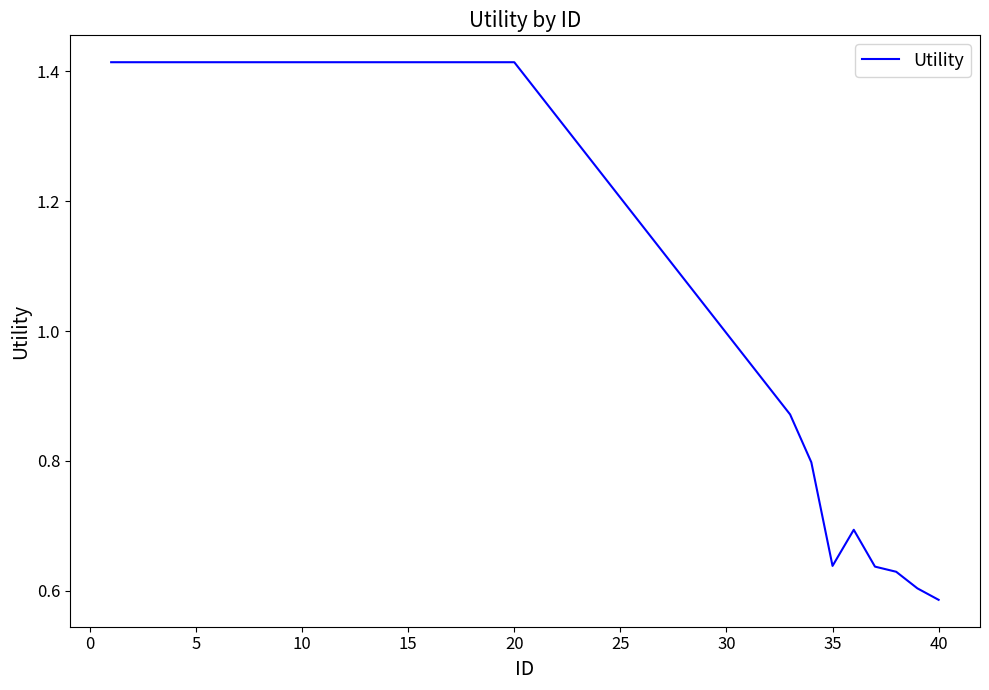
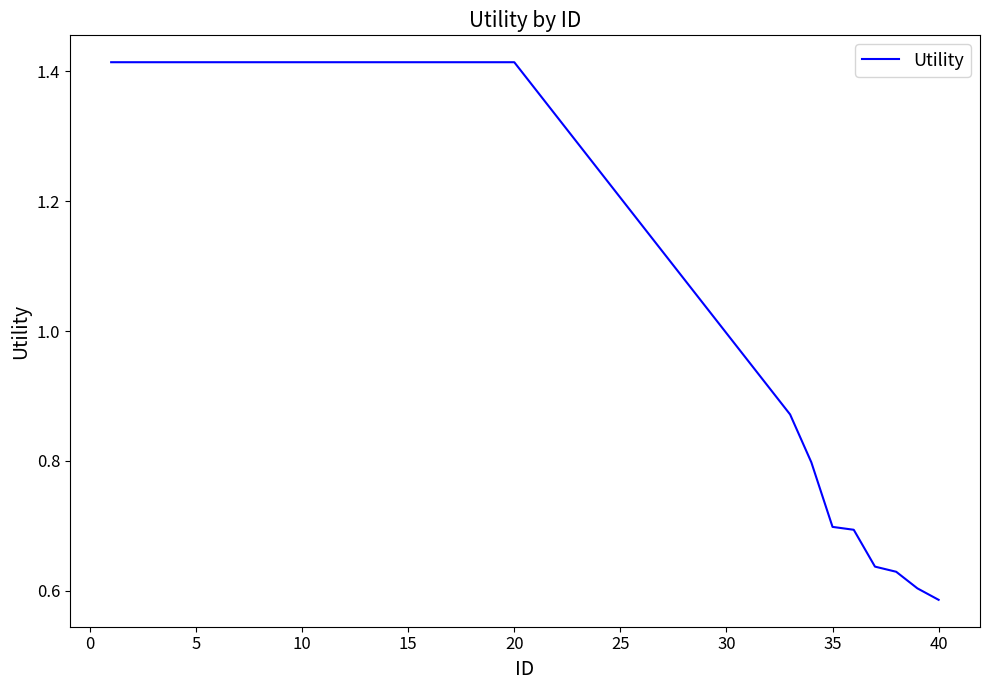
  {
    "5": 1.41,
    "10": 1.41,
    "15": 1.41,
    "20": 1.41,
-   "35": 0.64,
+   "35": 0.70,
    "40": 0.59
  }
